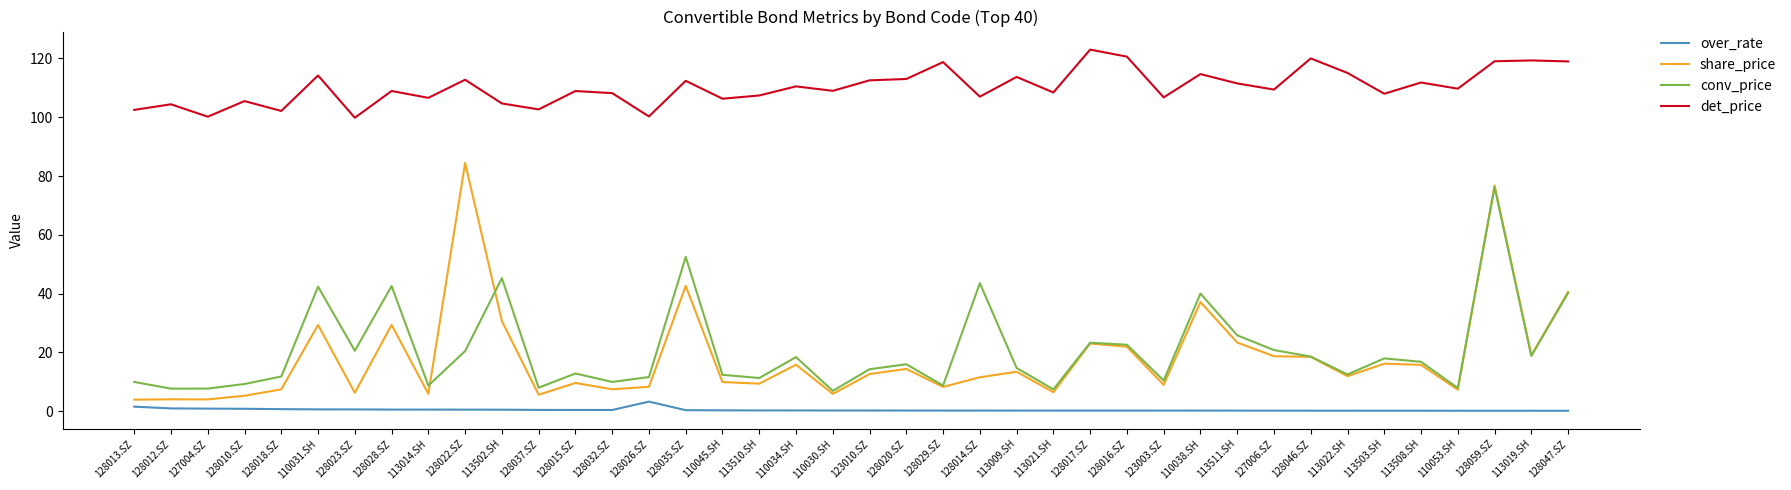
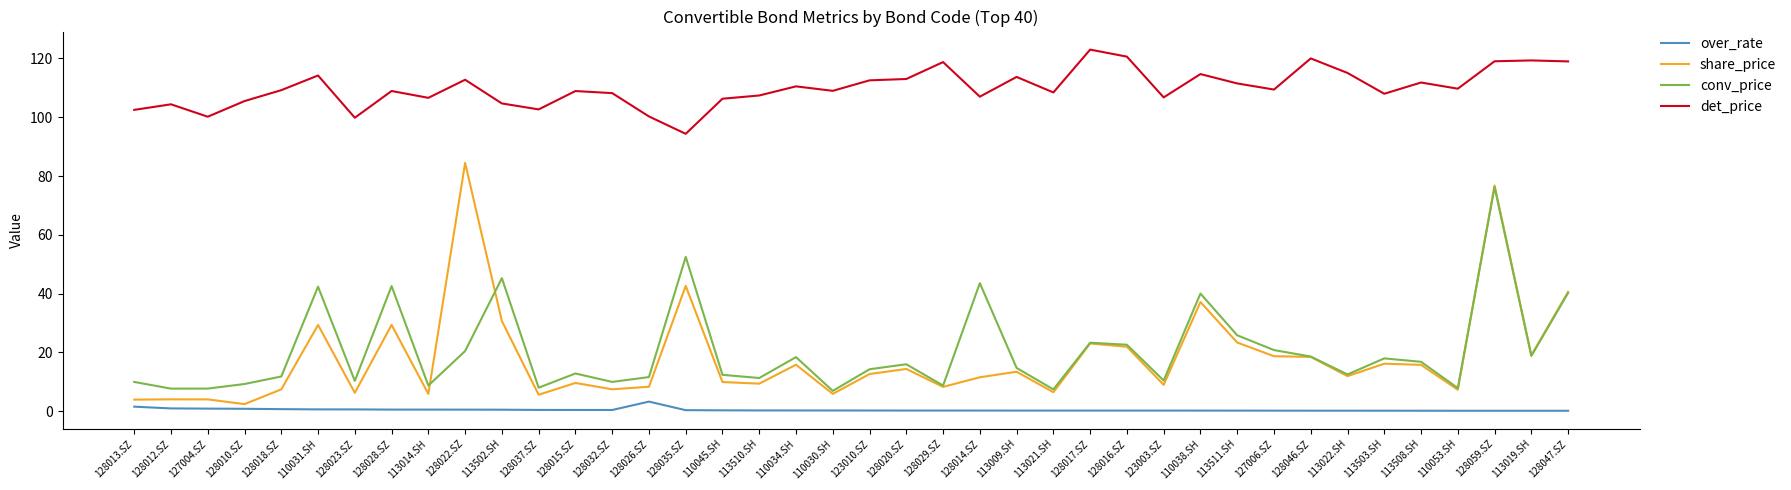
  {
    "over_rate": {
      "128013.SZ": 2,
      "128012.SZ": 1,
      "127004.SZ": 1,
      "128010.SZ": 1,
      "128018.SZ": 1,
      "110031.SH": 1,
      "128023.SZ": 1,
      "128028.SZ": 1,
      "113014.SH": 1,
      "128022.SZ": 1,
      "113502.SH": 1,
      "128037.SZ": 0,
      "128015.SZ": 0,
      "128032.SZ": 0,
      "128026.SZ": 3,
      "128035.SZ": 0,
      "110045.SH": 0,
      "113510.SH": 0,
      "110034.SH": 0,
      "110030.SH": 0,
      "123010.SZ": 0,
      "128020.SZ": 0,
      "128029.SZ": 0,
      "128014.SZ": 0,
      "113009.SH": 0,
      "113021.SH": 0,
      "128017.SZ": 0,
      "128016.SZ": 0,
      "123003.SZ": 0,
      "110038.SH": 0,
      "113511.SH": 0,
      "127006.SZ": 0,
      "128046.SZ": 0,
      "113022.SH": 0,
      "113503.SH": 0,
      "113508.SH": 0,
      "110053.SH": 0,
      "128059.SZ": 0,
      "113019.SH": 0,
      "128047.SZ": 0
    },
    "share_price": {
      "128013.SZ": 4,
      "128012.SZ": 4,
      "127004.SZ": 4,
-     "128010.SZ": 5,
+     "128010.SZ": 2,
      "128018.SZ": 7,
      "110031.SH": 29,
      "128023.SZ": 6,
      "128028.SZ": 29,
      "113014.SH": 6,
      "128022.SZ": 84,
      "113502.SH": 31,
      "128037.SZ": 6,
      "128015.SZ": 10,
      "128032.SZ": 7,
      "128026.SZ": 8,
      "128035.SZ": 43,
      "110045.SH": 10,
      "113510.SH": 9,
      "110034.SH": 16,
      "110030.SH": 6,
      "123010.SZ": 13,
      "128020.SZ": 14,
      "128014.SZ": 12,
      "113009.SH": 13,
      "113021.SH": 6,
      "123003.SZ": 9,
      "110038.SH": 37,
      "113511.SH": 23,
      "127006.SZ": 19,
      "113503.SH": 16,
      "113508.SH": 16
    },
    "conv_price": {
      "128013.SZ": 10,
      "128012.SZ": 8,
      "127004.SZ": 8,
      "128010.SZ": 9,
      "128018.SZ": 12,
      "110031.SH": 42,
-     "128023.SZ": 21,
+     "128023.SZ": 10,
      "128028.SZ": 43,
      "113014.SH": 9,
      "128022.SZ": 20,
      "113502.SH": 45,
      "128037.SZ": 8,
      "128015.SZ": 13,
      "128032.SZ": 10,
      "128026.SZ": 12,
      "128035.SZ": 53,
      "110045.SH": 12,
      "113510.SH": 11,
      "110034.SH": 18,
      "110030.SH": 7,
      "123010.SZ": 14,
      "128020.SZ": 16,
      "128014.SZ": 44,
      "113009.SH": 15,
      "113021.SH": 7,
      "123003.SZ": 10,
      "110038.SH": 40,
      "113511.SH": 26,
      "127006.SZ": 21,
      "113503.SH": 18,
      "113508.SH": 17
    },
    "det_price": {
      "128013.SZ": 103,
      "128012.SZ": 104,
      "127004.SZ": 100,
      "128010.SZ": 106,
-     "128018.SZ": 102,
+     "128018.SZ": 109,
      "110031.SH": 114,
      "128023.SZ": 100,
      "128028.SZ": 109,
      "113014.SH": 107,
      "128022.SZ": 113,
      "113502.SH": 105,
      "128037.SZ": 103,
      "128015.SZ": 109,
      "128032.SZ": 108,
      "128026.SZ": 100,
-     "128035.SZ": 112,
+     "128035.SZ": 94,
      "110045.SH": 106,
      "113510.SH": 107,
      "110034.SH": 111,
      "110030.SH": 109,
      "123010.SZ": 113,
      "128020.SZ": 113,
      "128029.SZ": 119,
      "128014.SZ": 107,
      "113009.SH": 114,
      "113021.SH": 108,
      "128017.SZ": 123,
      "128016.SZ": 121,
      "123003.SZ": 107,
      "110038.SH": 115,
      "113511.SH": 112,
      "127006.SZ": 109,
      "128046.SZ": 120,
      "113022.SH": 115,
      "113503.SH": 108,
      "113508.SH": 112,
      "110053.SH": 110,
      "128059.SZ": 119,
      "113019.SH": 119,
      "128047.SZ": 119
    }
  }
